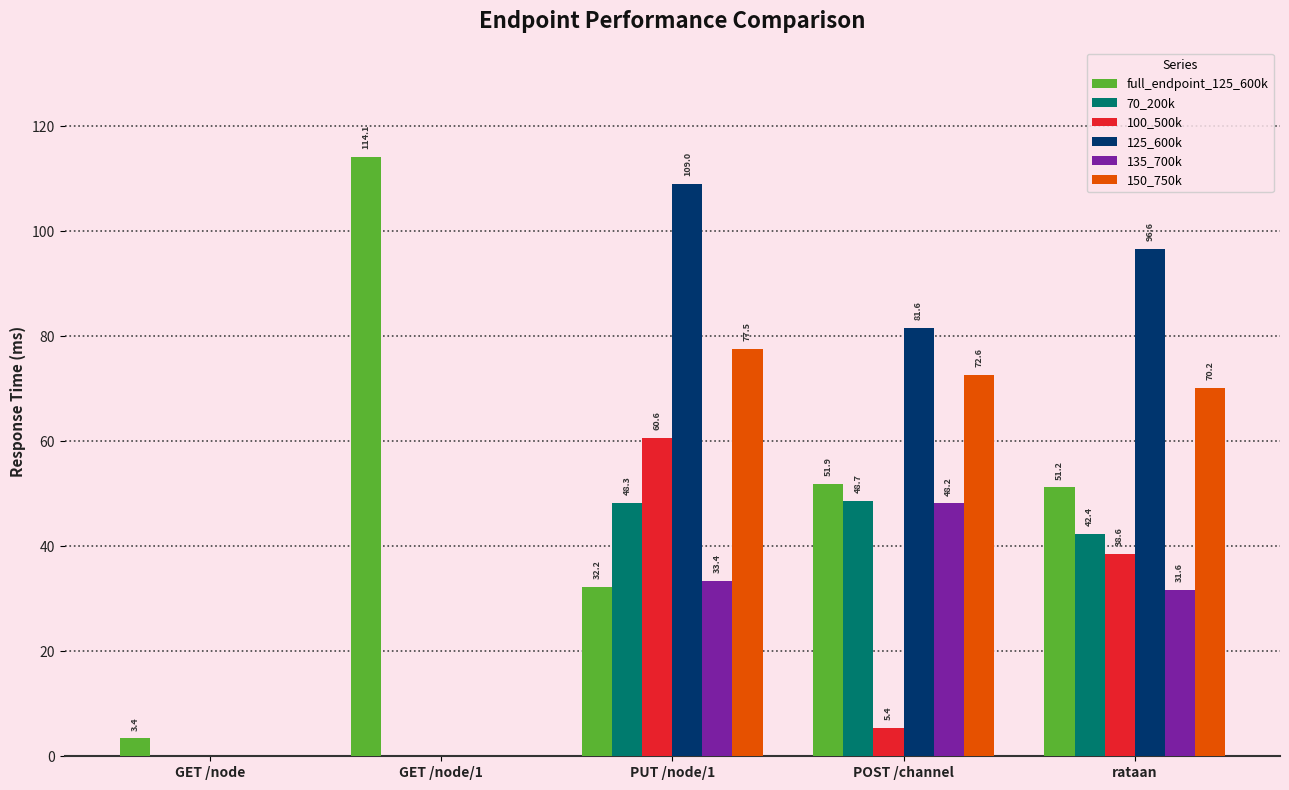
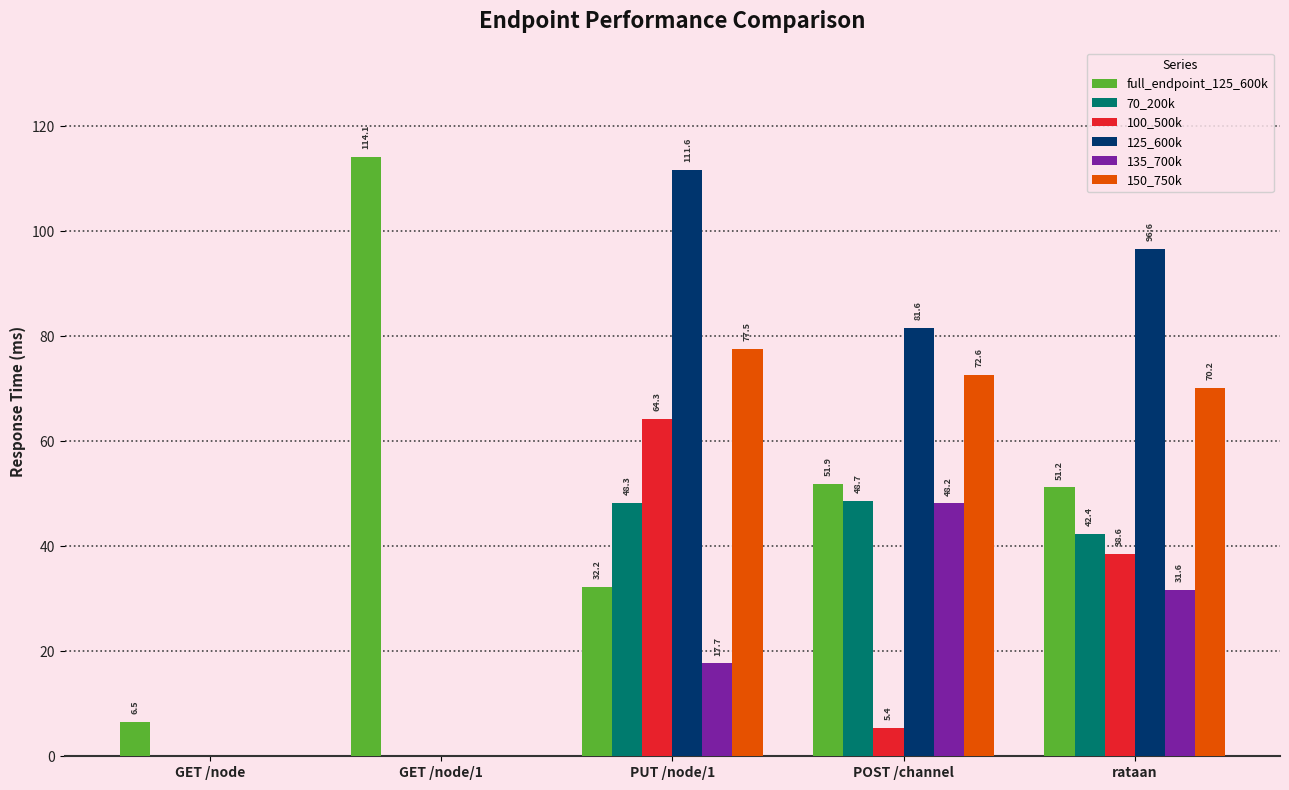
  {
    "full_endpoint_125_600k": {
-     "GET /node": 3.4,
+     "GET /node": 6.5,
      "GET /node/1": 114.1,
      "PUT /node/1": 32.2,
      "POST /channel": 51.9,
      "rataan": 51.2
    },
    "70_200k": {
      "PUT /node/1": 48.3,
      "POST /channel": 48.7,
      "rataan": 42.4
    },
    "100_500k": {
-     "PUT /node/1": 60.6,
+     "PUT /node/1": 64.3,
      "POST /channel": 5.4,
      "rataan": 38.6
    },
    "125_600k": {
-     "PUT /node/1": 109.0,
+     "PUT /node/1": 111.6,
      "POST /channel": 81.6,
      "rataan": 96.6
    },
    "135_700k": {
-     "PUT /node/1": 33.4,
+     "PUT /node/1": 17.7,
      "POST /channel": 48.2,
      "rataan": 31.6
    },
    "150_750k": {
      "PUT /node/1": 77.5,
      "POST /channel": 72.6,
      "rataan": 70.2
    }
  }
